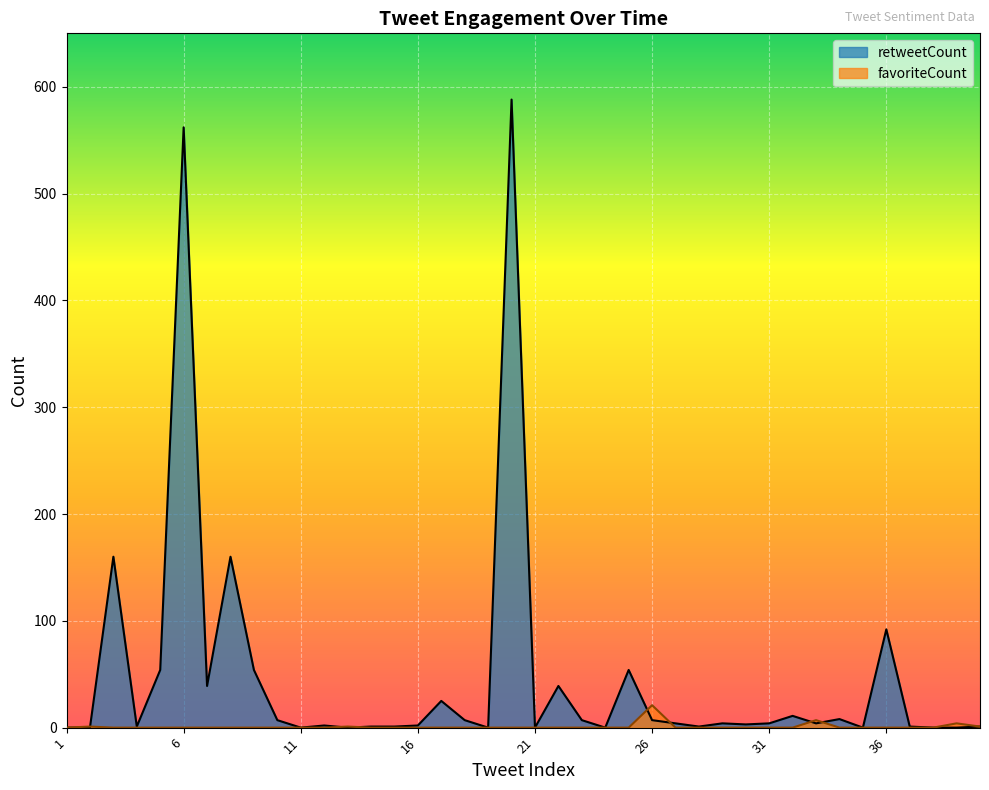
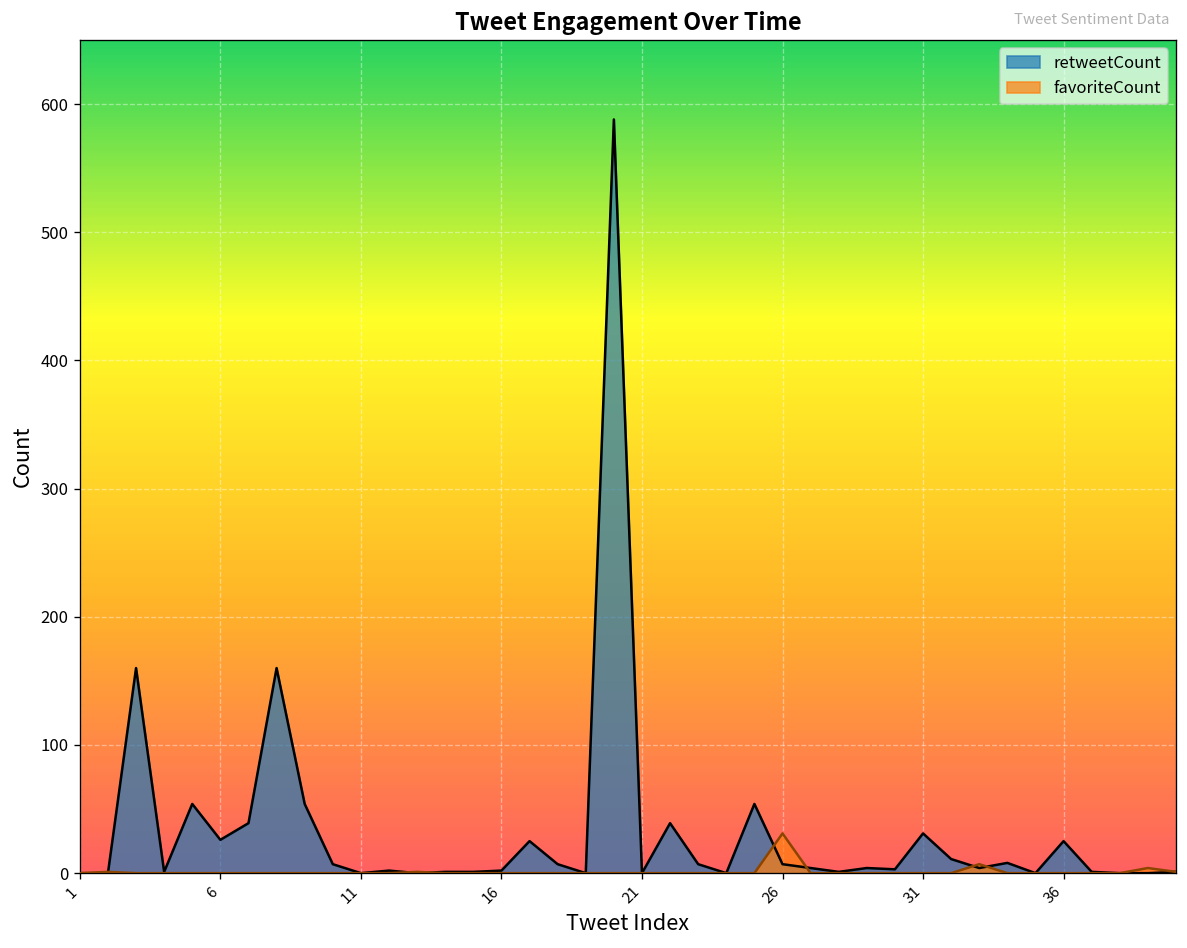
  {
    "retweetCount": {
-     "6": 562,
+     "6": 26,
      "26": 7,
-     "31": 4,
-     "36": 92
+     "31": 31,
+     "36": 25
    },
    "favoriteCount": {
      "6": 0,
-     "26": 21,
+     "26": 31,
      "31": 0,
      "36": 0
    }
  }
